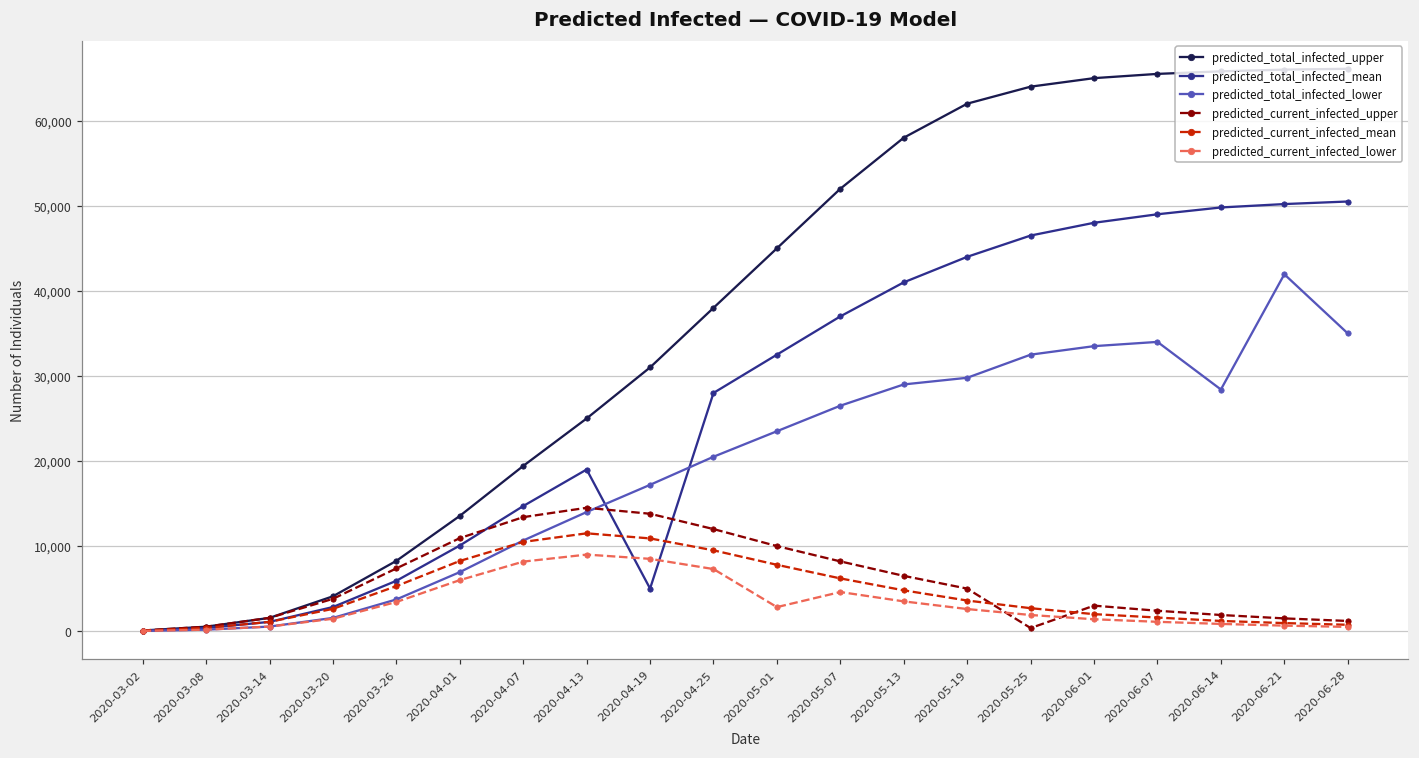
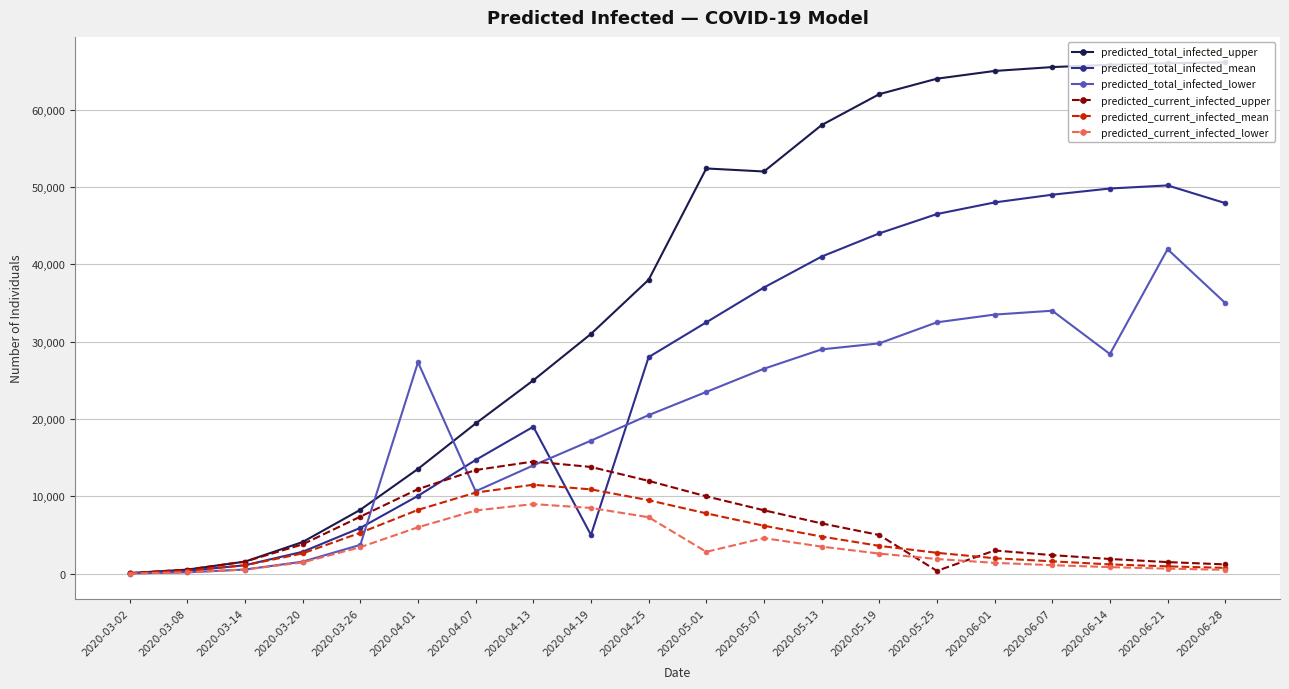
  {
    "predicted_total_infected_upper": {
      "2020-03-26": "8,000",
      "2020-04-01": "14,000",
      "2020-04-07": "19,000",
      "2020-04-13": "25,000",
      "2020-04-19": "31,000",
      "2020-04-25": "38,000",
-     "2020-05-01": "45,000",
+     "2020-05-01": "52,000",
      "2020-05-07": "52,000",
      "2020-05-13": "58,000",
      "2020-05-19": "62,000",
      "2020-05-25": "64,000",
      "2020-06-01": "65,000",
      "2020-06-07": "66,000"
    },
    "predicted_total_infected_mean": {
      "2020-03-26": "6,000",
      "2020-04-01": "10,000",
      "2020-04-07": "15,000",
      "2020-04-13": "19,000",
      "2020-04-19": "5,000",
      "2020-04-25": "28,000",
      "2020-05-01": "33,000",
      "2020-05-07": "37,000",
      "2020-05-13": "41,000",
      "2020-05-19": "44,000",
      "2020-05-25": "47,000",
      "2020-06-01": "48,000",
      "2020-06-07": "49,000",
      "2020-06-14": "50,000",
      "2020-06-21": "50,000",
-     "2020-06-28": "51,000"
+     "2020-06-28": "48,000"
    },
    "predicted_total_infected_lower": {
-     "2020-04-01": "7,000",
+     "2020-04-01": "27,000",
      "2020-04-13": "14,000",
      "2020-04-19": "17,000",
      "2020-04-25": "21,000",
      "2020-05-01": "24,000",
      "2020-05-07": "27,000",
      "2020-05-13": "29,000",
      "2020-05-19": "30,000",
      "2020-05-25": "33,000",
      "2020-06-01": "34,000",
      "2020-06-07": "34,000",
      "2020-06-14": "28,000",
      "2020-06-21": "42,000",
      "2020-06-28": "35,000"
    },
    "predicted_current_infected_upper": {
      "2020-03-26": "7,000",
      "2020-04-01": "11,000",
      "2020-04-07": "13,000",
      "2020-04-13": "15,000",
      "2020-04-19": "14,000",
      "2020-04-25": "12,000",
      "2020-05-01": "10,000",
      "2020-05-07": "8,000",
      "2020-05-13": "7,000",
      "2020-05-19": "5,000",
      "2020-05-25": "0",
      "2020-06-01": "3,000",
      "2020-06-07": "2,000",
      "2020-06-14": "2,000",
      "2020-06-21": "2,000",
      "2020-06-28": "1,000"
    },
    "predicted_current_infected_mean": {
      "2020-03-26": "5,000",
      "2020-04-01": "8,000",
      "2020-04-13": "12,000",
      "2020-04-19": "11,000",
      "2020-04-25": "10,000",
      "2020-05-01": "8,000",
      "2020-05-07": "6,000",
      "2020-05-13": "5,000",
      "2020-05-19": "4,000",
      "2020-05-25": "3,000",
      "2020-06-01": "2,000",
      "2020-06-07": "2,000",
      "2020-06-14": "1,000"
    },
    "predicted_current_infected_lower": {
      "2020-04-01": "6,000",
      "2020-04-07": "8,000",
      "2020-04-13": "9,000",
      "2020-04-19": "9,000",
      "2020-04-25": "7,000",
      "2020-05-01": "3,000",
      "2020-05-07": "5,000",
      "2020-05-13": "4,000",
      "2020-05-19": "3,000",
      "2020-05-25": "2,000",
      "2020-06-01": "1,000",
      "2020-06-07": "1,000",
      "2020-06-14": "1,000"
    }
  }
